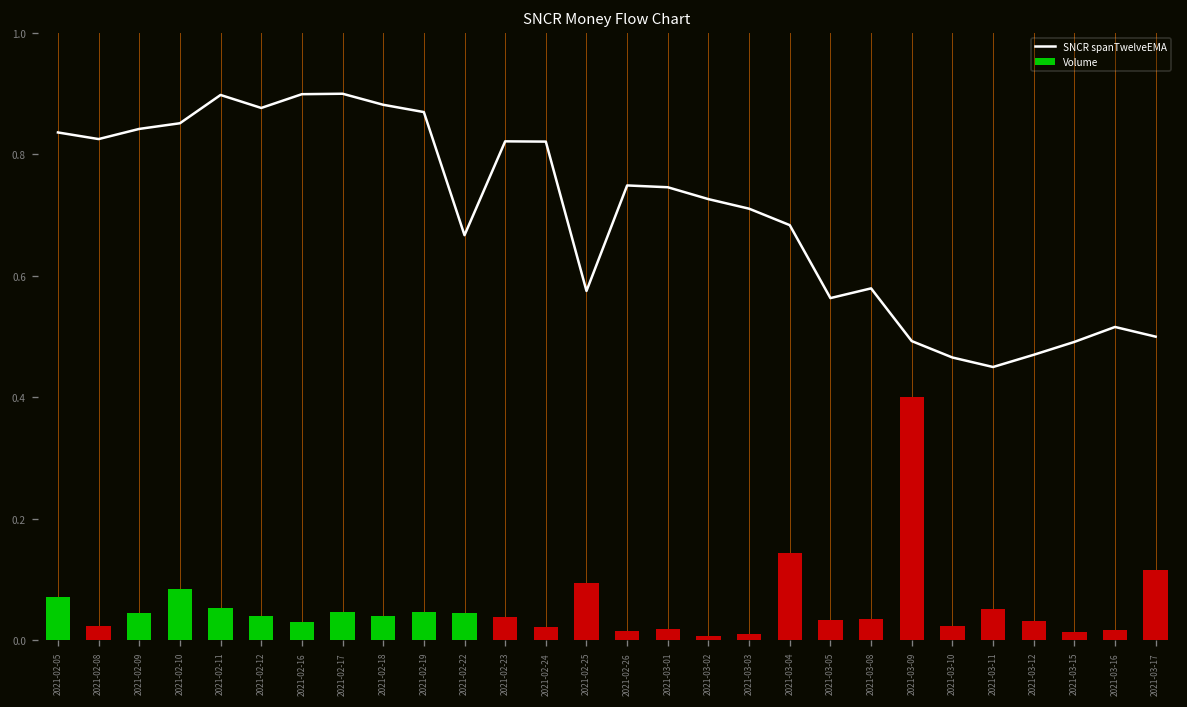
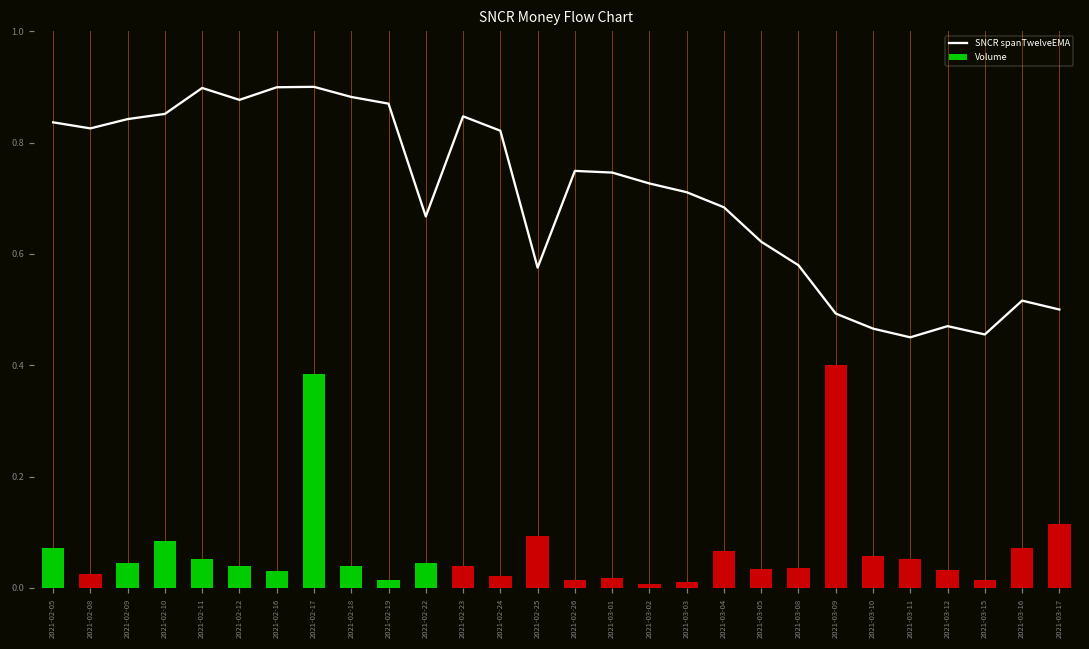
  {
    "Volume": {
      "2021-02-05": 0.07,
      "2021-02-08": 0.02,
      "2021-02-09": 0.05,
      "2021-02-10": 0.08,
      "2021-02-11": 0.05,
      "2021-02-12": 0.04,
      "2021-02-16": 0.03,
-     "2021-02-17": 0.05,
+     "2021-02-17": 0.38,
      "2021-02-18": 0.04,
-     "2021-02-19": 0.05,
+     "2021-02-19": 0.01,
      "2021-02-22": 0.05,
      "2021-02-23": 0.04,
      "2021-02-24": 0.02,
      "2021-02-25": 0.09,
      "2021-02-26": 0.01,
      "2021-03-01": 0.02,
      "2021-03-02": 0.01,
      "2021-03-03": 0.01,
-     "2021-03-04": 0.14,
+     "2021-03-04": 0.07,
      "2021-03-05": 0.03,
      "2021-03-08": 0.04,
      "2021-03-09": 0.40,
-     "2021-03-10": 0.02,
+     "2021-03-10": 0.06,
      "2021-03-11": 0.05,
      "2021-03-12": 0.03,
      "2021-03-15": 0.01,
-     "2021-03-16": 0.02,
+     "2021-03-16": 0.07,
      "2021-03-17": 0.12
    },
    "SNCR spanTwelveEMA": {
      "2021-02-05": 0.84,
      "2021-02-08": 0.83,
      "2021-02-09": 0.84,
      "2021-02-10": 0.85,
      "2021-02-11": 0.90,
      "2021-02-12": 0.88,
      "2021-02-16": 0.90,
      "2021-02-17": 0.90,
      "2021-02-18": 0.88,
      "2021-02-19": 0.87,
      "2021-02-22": 0.67,
-     "2021-02-23": 0.82,
+     "2021-02-23": 0.85,
      "2021-02-24": 0.82,
      "2021-02-25": 0.58,
      "2021-02-26": 0.75,
      "2021-03-01": 0.75,
      "2021-03-02": 0.73,
      "2021-03-03": 0.71,
      "2021-03-04": 0.68,
-     "2021-03-05": 0.56,
+     "2021-03-05": 0.62,
      "2021-03-08": 0.58,
      "2021-03-09": 0.49,
      "2021-03-10": 0.47,
      "2021-03-11": 0.45,
      "2021-03-12": 0.47,
-     "2021-03-15": 0.49,
+     "2021-03-15": 0.46,
      "2021-03-16": 0.52,
      "2021-03-17": 0.50
    }
  }
